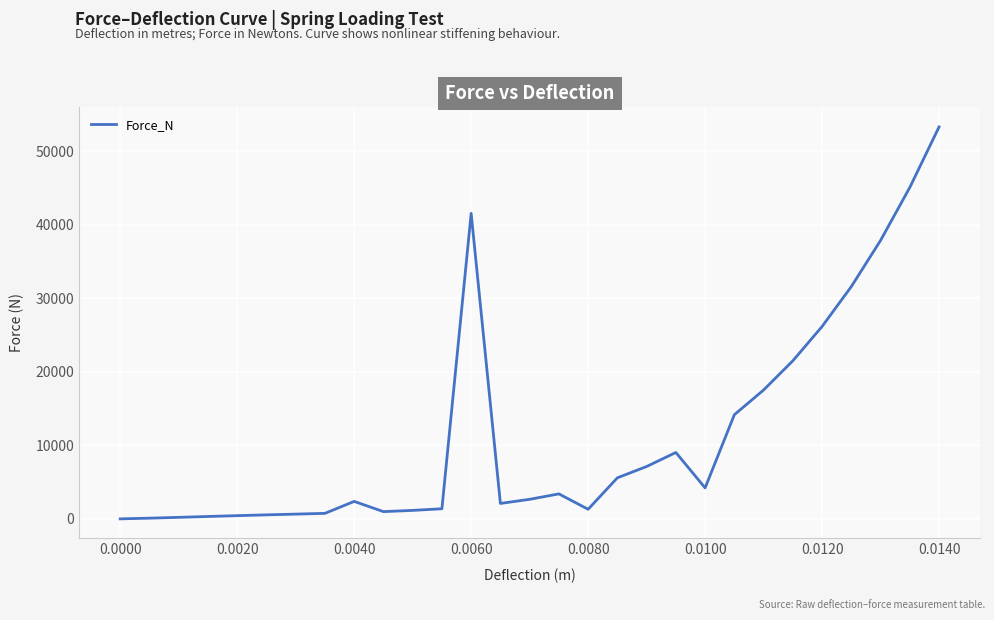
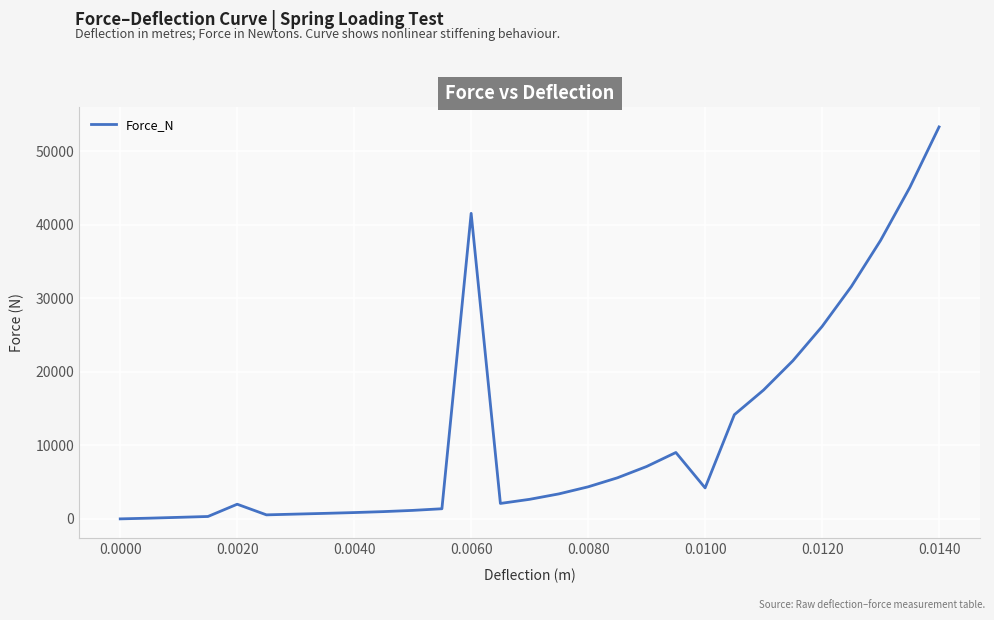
  {
    "0.0000": 0,
-   "0.0020": 0,
-   "0.0040": 2000,
+   "0.0020": 2000,
+   "0.0040": 1000,
    "0.0060": 42000,
-   "0.0080": 1000,
+   "0.0080": 4000,
    "0.0100": 4000,
    "0.0120": 26000,
    "0.0140": 53000
  }
